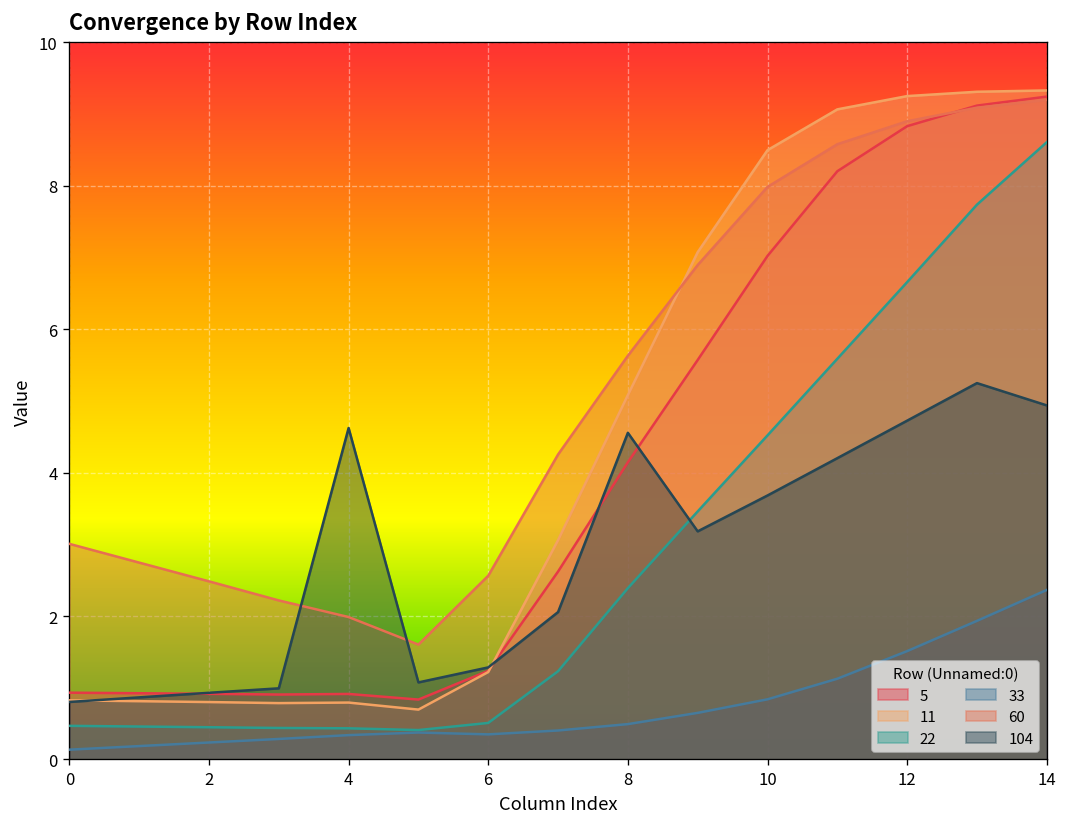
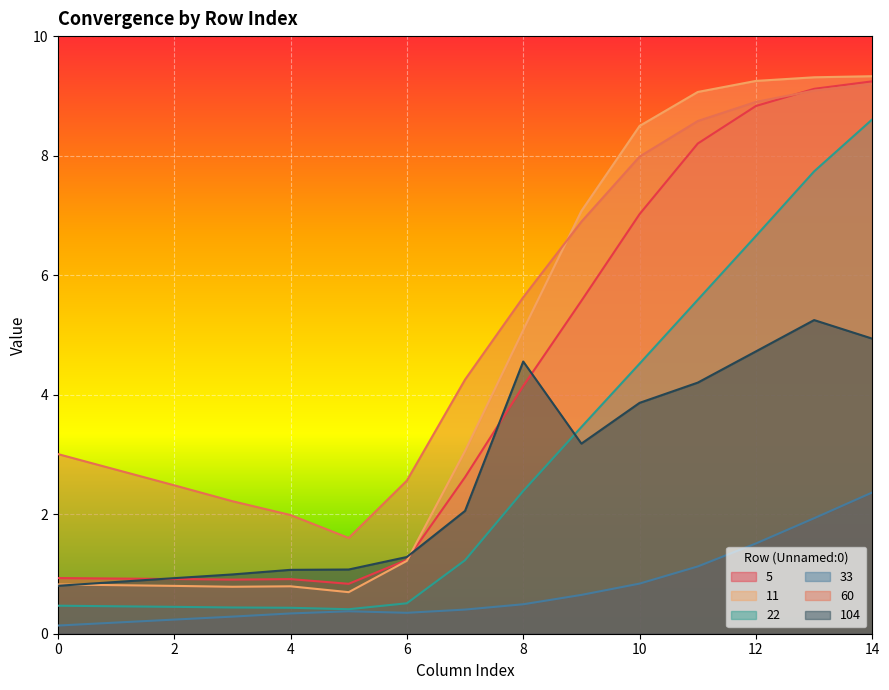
  {
    "104": {
-     "4": 4.6,
+     "4": 1.1,
      "6": 1.3,
      "8": 4.6,
-     "10": 3.7,
+     "10": 3.9,
      "12": 4.7,
      "14": 4.9
    }
  }
